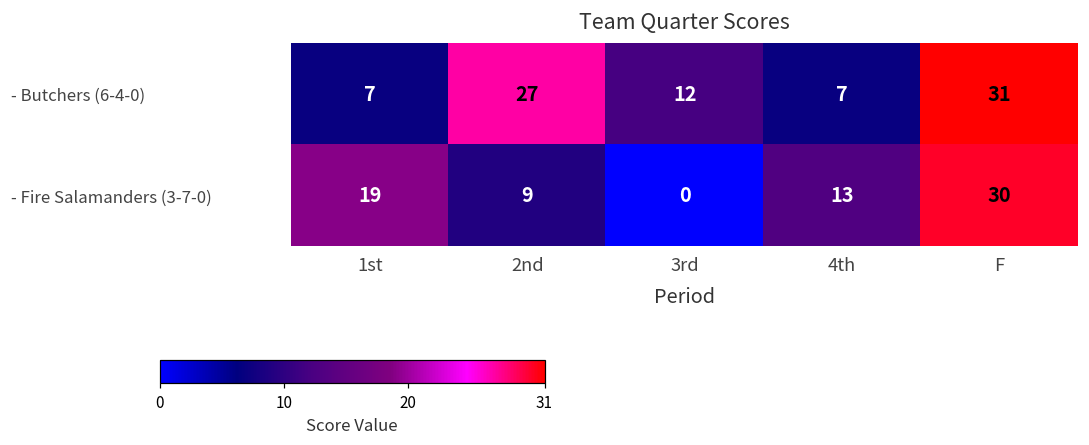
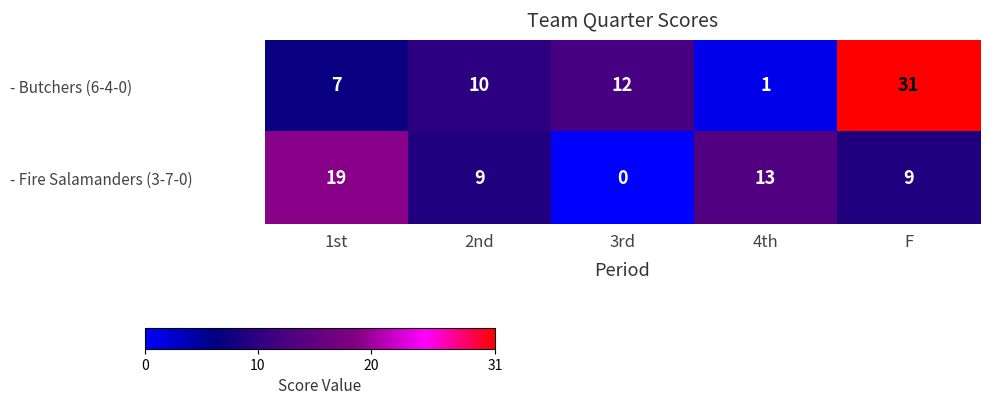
  {
    "- Butchers (6-4-0)": {
      "1st": 7,
-     "2nd": 27,
+     "2nd": 10,
      "3rd": 12,
-     "4th": 7,
+     "4th": 1,
      "F": 31
    },
    "- Fire Salamanders (3-7-0)": {
      "1st": 19,
      "2nd": 9,
      "3rd": 0,
      "4th": 13,
-     "F": 30
+     "F": 9
    }
  }
